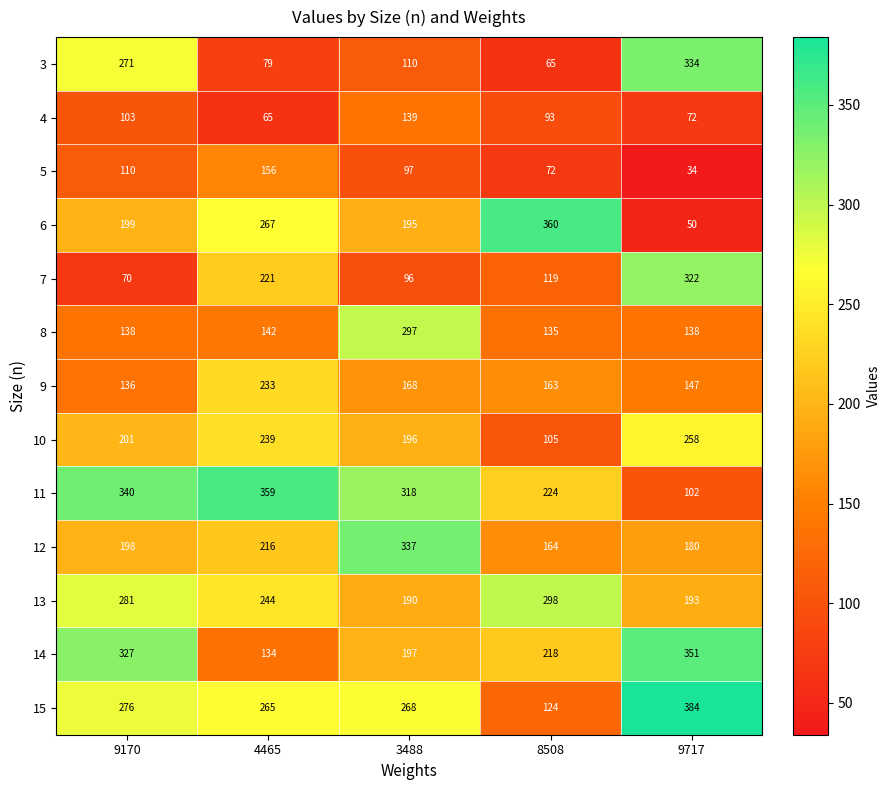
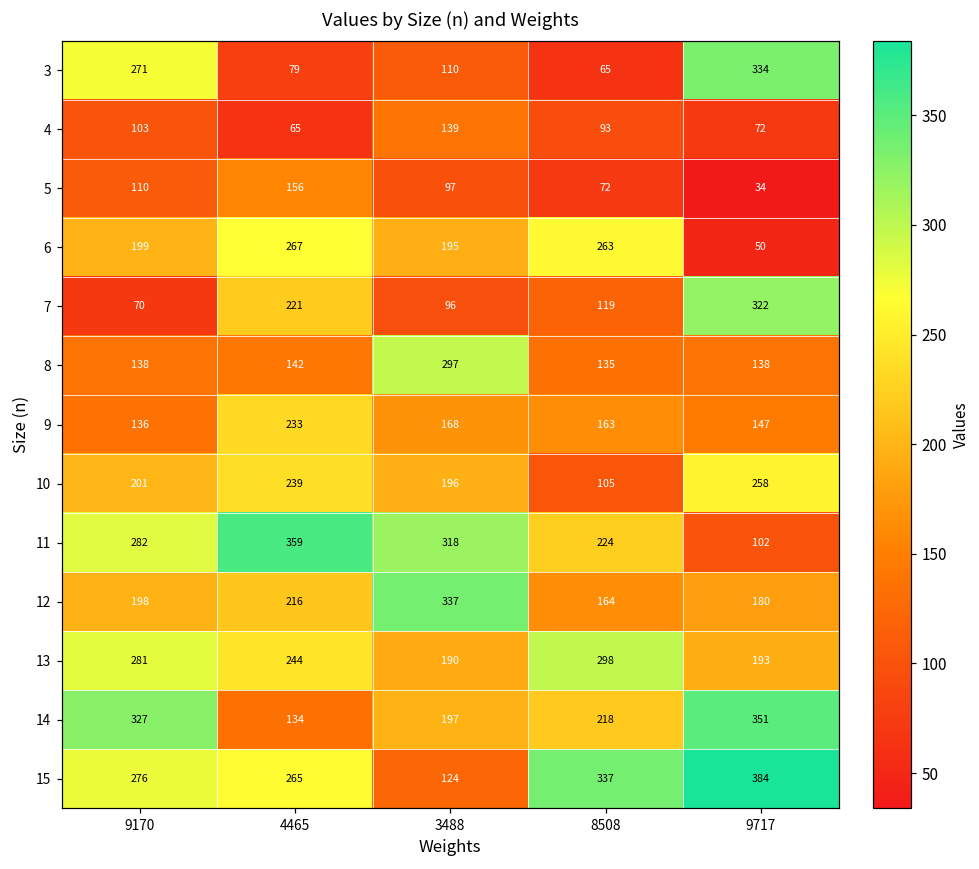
  {
    "3": {
      "9170": 271,
      "4465": 79,
      "3488": 110,
      "8508": 65,
      "9717": 334
    },
    "4": {
      "9170": 103,
      "4465": 65,
      "3488": 139,
      "8508": 93,
      "9717": 72
    },
    "5": {
      "9170": 110,
      "4465": 156,
      "3488": 97,
      "8508": 72,
      "9717": 34
    },
    "6": {
      "9170": 199,
      "4465": 267,
      "3488": 195,
-     "8508": 360,
+     "8508": 263,
      "9717": 50
    },
    "7": {
      "9170": 70,
      "4465": 221,
      "3488": 96,
      "8508": 119,
      "9717": 322
    },
    "8": {
      "9170": 138,
      "4465": 142,
      "3488": 297,
      "8508": 135,
      "9717": 138
    },
    "9": {
      "9170": 136,
      "4465": 233,
      "3488": 168,
      "8508": 163,
      "9717": 147
    },
    "10": {
      "9170": 201,
      "4465": 239,
      "3488": 196,
      "8508": 105,
      "9717": 258
    },
    "11": {
-     "9170": 340,
+     "9170": 282,
      "4465": 359,
      "3488": 318,
      "8508": 224,
      "9717": 102
    },
    "12": {
      "9170": 198,
      "4465": 216,
      "3488": 337,
      "8508": 164,
      "9717": 180
    },
    "13": {
      "9170": 281,
      "4465": 244,
      "3488": 190,
      "8508": 298,
      "9717": 193
    },
    "14": {
      "9170": 327,
      "4465": 134,
      "3488": 197,
      "8508": 218,
      "9717": 351
    },
    "15": {
      "9170": 276,
      "4465": 265,
-     "3488": 268,
-     "8508": 124,
+     "3488": 124,
+     "8508": 337,
      "9717": 384
    }
  }
